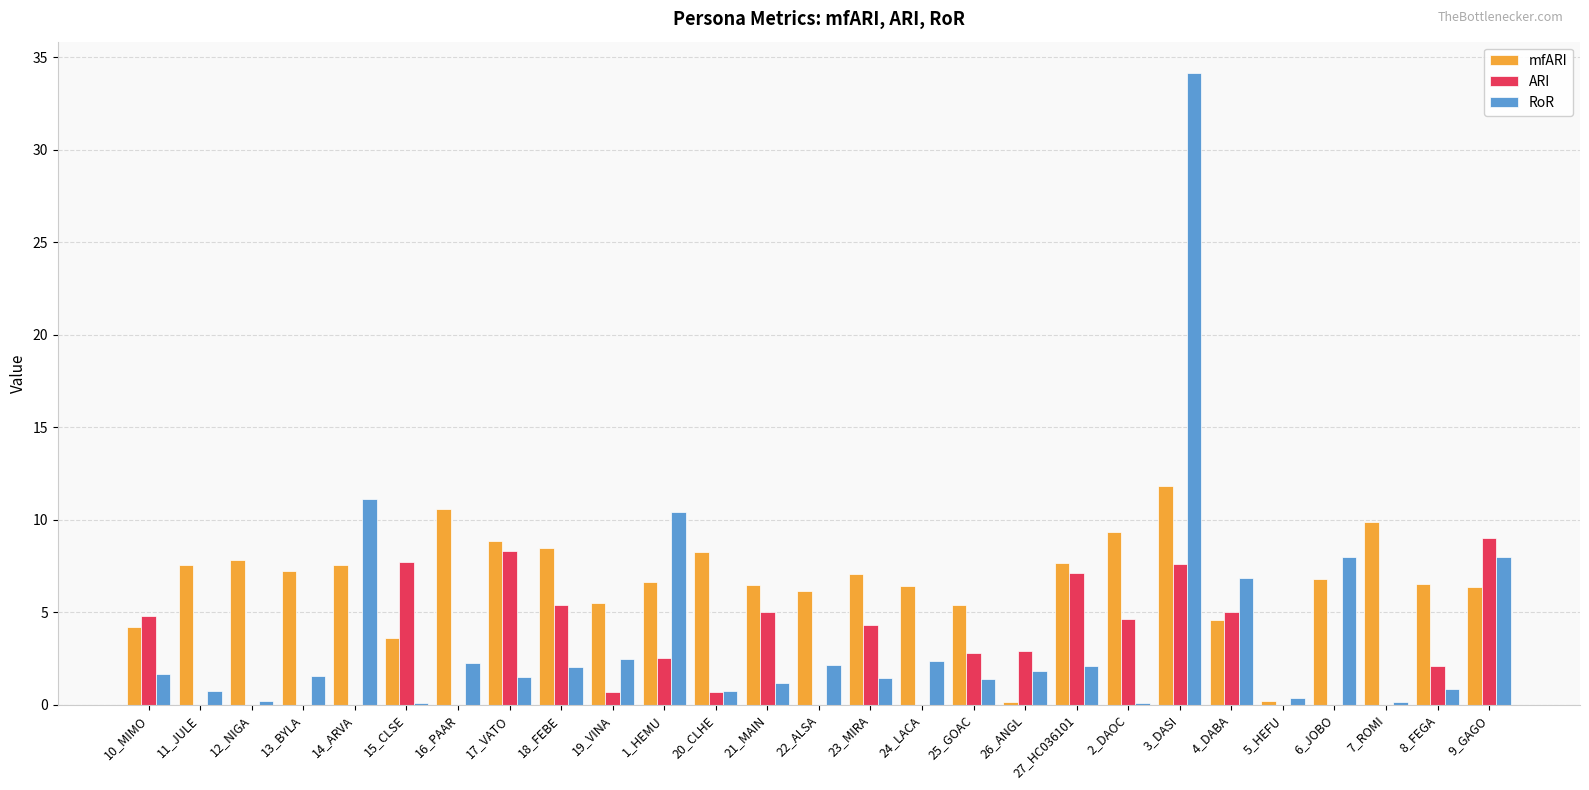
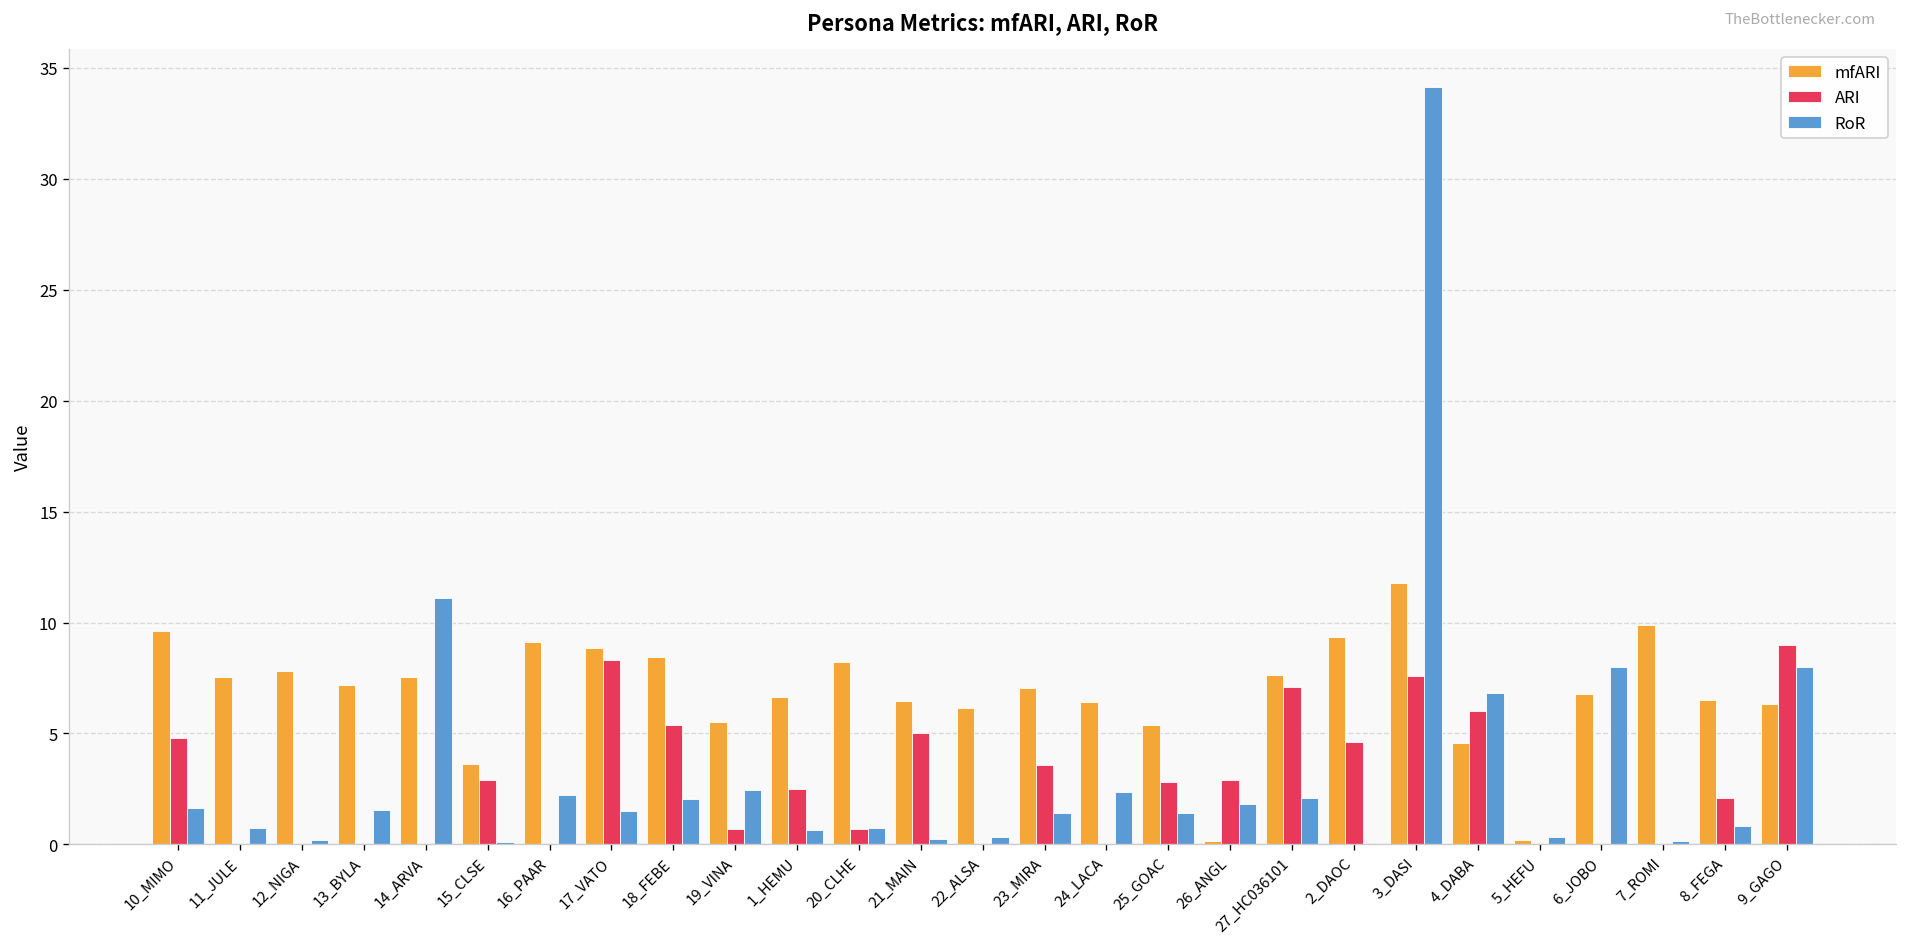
  {
    "mfARI": {
-     "10_MIMO": 4.2,
+     "10_MIMO": 9.6,
      "11_JULE": 7.6,
      "12_NIGA": 7.8,
      "13_BYLA": 7.2,
      "14_ARVA": 7.6,
      "15_CLSE": 3.6,
-     "16_PAAR": 10.6,
+     "16_PAAR": 9.1,
      "17_VATO": 8.8,
      "18_FEBE": 8.5,
      "19_VINA": 5.5,
      "1_HEMU": 6.6,
      "20_CLHE": 8.2,
      "21_MAIN": 6.5,
      "22_ALSA": 6.1,
      "23_MIRA": 7.1,
      "24_LACA": 6.4,
      "25_GOAC": 5.4,
      "26_ANGL": 0.2,
      "27_HC036101": 7.7,
      "2_DAOC": 9.4,
      "3_DASI": 11.8,
      "4_DABA": 4.6,
      "5_HEFU": 0.2,
      "6_JOBO": 6.8,
      "7_ROMI": 9.9,
      "8_FEGA": 6.5,
      "9_GAGO": 6.3
    },
    "ARI": {
      "10_MIMO": 4.8,
      "11_JULE": 0.0,
      "12_NIGA": 0.0,
      "13_BYLA": 0.0,
      "14_ARVA": 0.0,
-     "15_CLSE": 7.7,
+     "15_CLSE": 2.9,
      "16_PAAR": 0.0,
      "17_VATO": 8.3,
      "18_FEBE": 5.4,
      "19_VINA": 0.7,
      "1_HEMU": 2.5,
      "20_CLHE": 0.7,
      "21_MAIN": 5.0,
      "22_ALSA": 0.0,
-     "23_MIRA": 4.3,
+     "23_MIRA": 3.6,
      "24_LACA": 0.0,
      "25_GOAC": 2.8,
      "26_ANGL": 2.9,
      "27_HC036101": 7.1,
      "2_DAOC": 4.6,
      "3_DASI": 7.6,
-     "4_DABA": 5,
+     "4_DABA": 6,
      "5_HEFU": 0.0,
      "6_JOBO": 0.0,
      "7_ROMI": 0.0,
      "8_FEGA": 2.1,
      "9_GAGO": 9.0
    },
    "RoR": {
      "10_MIMO": 1.7,
      "11_JULE": 0.8,
      "12_NIGA": 0.2,
      "13_BYLA": 1.5,
      "14_ARVA": 11.1,
      "16_PAAR": 2.2,
      "17_VATO": 1.5,
      "18_FEBE": 2.1,
      "19_VINA": 2.5,
-     "1_HEMU": 10.4,
+     "1_HEMU": 0.7,
      "20_CLHE": 0.7,
-     "21_MAIN": 1.1,
-     "22_ALSA": 2.1,
+     "21_MAIN": 0.3,
+     "22_ALSA": 0.3,
      "23_MIRA": 1.4,
      "24_LACA": 2.4,
      "25_GOAC": 1.4,
      "26_ANGL": 1.8,
      "27_HC036101": 2.1,
      "3_DASI": 34.1,
      "4_DABA": 6.8,
      "5_HEFU": 0.3,
      "6_JOBO": 8.0,
      "7_ROMI": 0.1,
      "8_FEGA": 0.8,
      "9_GAGO": 8.0
    }
  }
